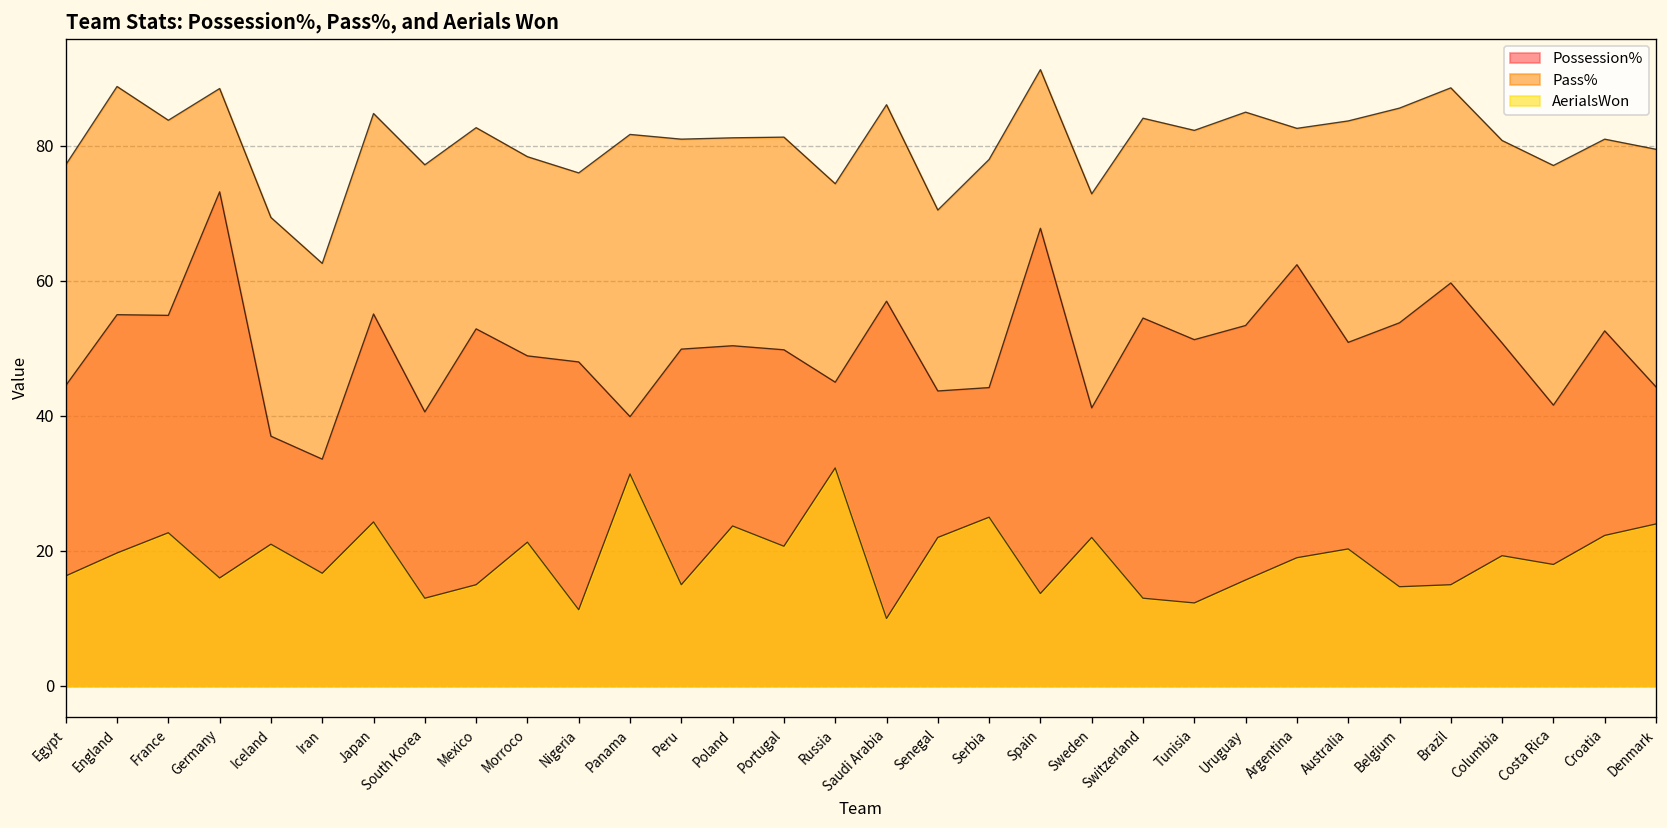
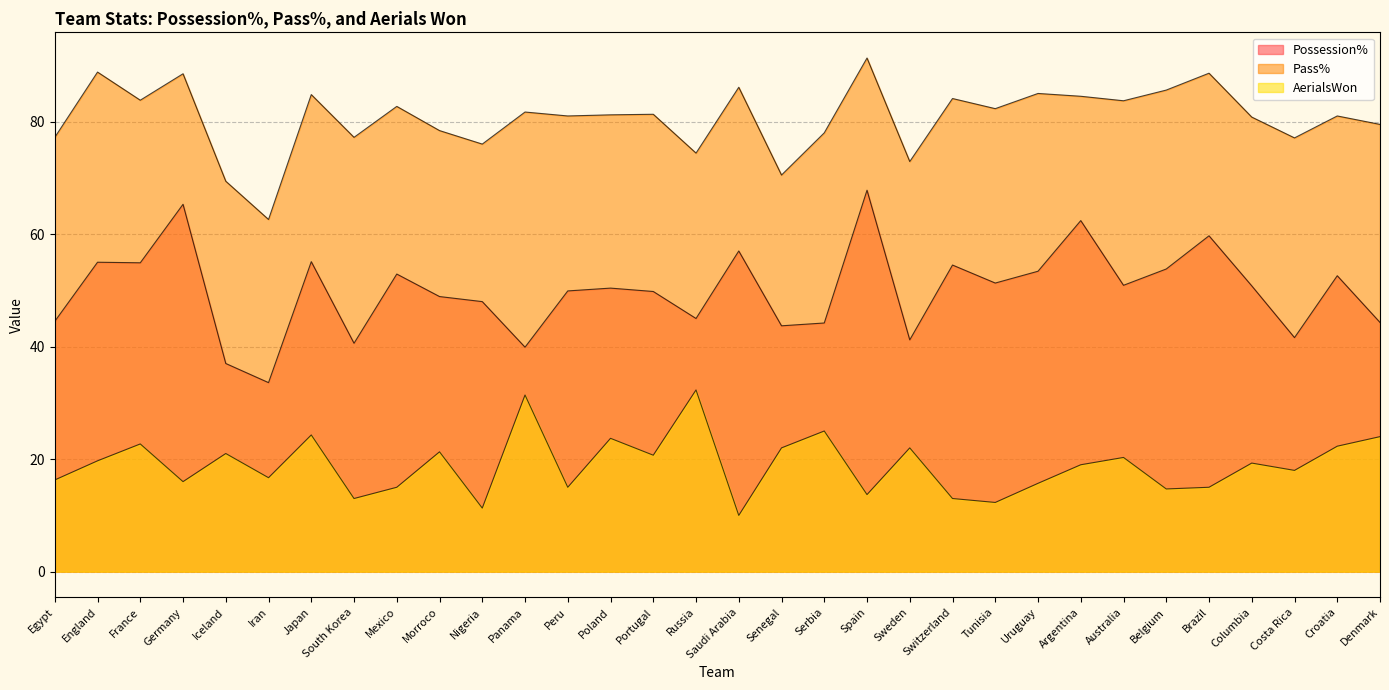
  {
    "Possession%": {
      "Egypt": 45,
      "England": 55,
      "France": 55,
-     "Germany": 73,
+     "Germany": 65,
      "Iceland": 37,
      "Iran": 34,
      "Japan": 55,
      "South Korea": 41,
      "Mexico": 53,
      "Morroco": 49,
      "Nigeria": 48,
      "Panama": 40,
      "Peru": 50,
      "Poland": 50,
      "Portugal": 50,
      "Russia": 45,
      "Saudi Arabia": 57,
      "Senegal": 44,
      "Serbia": 44,
      "Spain": 68,
      "Sweden": 41,
      "Switzerland": 55,
      "Tunisia": 51,
      "Uruguay": 53,
      "Argentina": 62,
      "Australia": 51,
      "Belgium": 54,
      "Brazil": 60,
      "Columbia": 51,
      "Costa Rica": 42,
      "Croatia": 53,
      "Denmark": 44
    },
    "Pass%": {
      "Egypt": 77,
      "England": 89,
      "France": 84,
      "Germany": 89,
      "Iceland": 69,
      "Iran": 63,
      "Japan": 85,
      "South Korea": 77,
      "Mexico": 83,
      "Morroco": 78,
      "Nigeria": 76,
      "Panama": 82,
      "Peru": 81,
      "Poland": 81,
      "Portugal": 81,
      "Russia": 74,
      "Saudi Arabia": 86,
      "Senegal": 71,
      "Serbia": 78,
      "Spain": 91,
      "Sweden": 73,
      "Switzerland": 84,
      "Tunisia": 82,
      "Uruguay": 85,
-     "Argentina": 83,
+     "Argentina": 85,
      "Australia": 84,
      "Belgium": 86,
      "Brazil": 89,
      "Columbia": 81,
      "Costa Rica": 77,
      "Croatia": 81,
      "Denmark": 80
    },
    "AerialsWon": {
      "Egypt": 16,
      "England": 20,
      "France": 23,
      "Germany": 16,
      "Iceland": 21,
      "Iran": 17,
      "Japan": 24,
      "South Korea": 13,
      "Mexico": 15,
      "Morroco": 21,
      "Nigeria": 11,
      "Panama": 31,
      "Peru": 15,
      "Poland": 24,
      "Portugal": 21,
      "Russia": 32,
      "Saudi Arabia": 10,
      "Senegal": 22,
      "Serbia": 25,
      "Spain": 14,
      "Sweden": 22,
      "Switzerland": 13,
      "Tunisia": 12,
      "Uruguay": 16,
      "Argentina": 19,
      "Australia": 20,
      "Belgium": 15,
      "Brazil": 15,
      "Columbia": 19,
      "Costa Rica": 18,
      "Croatia": 22,
      "Denmark": 24
    }
  }
